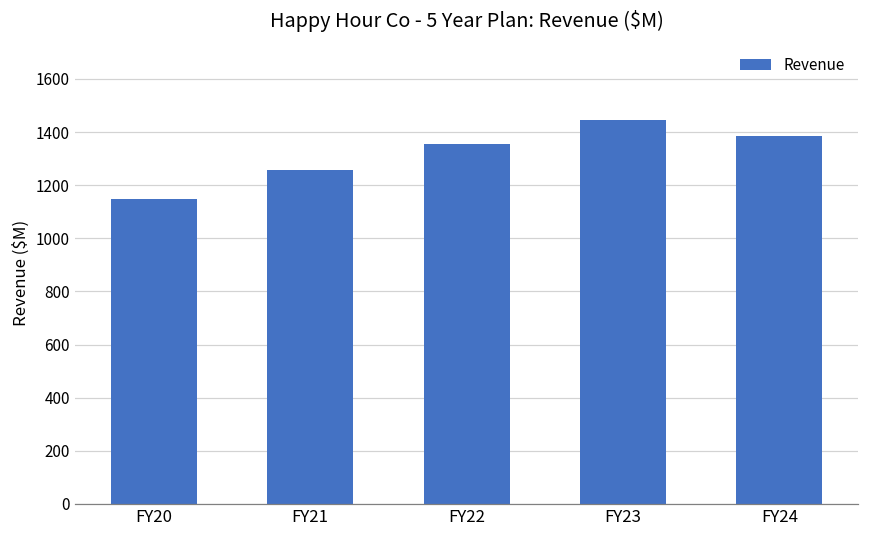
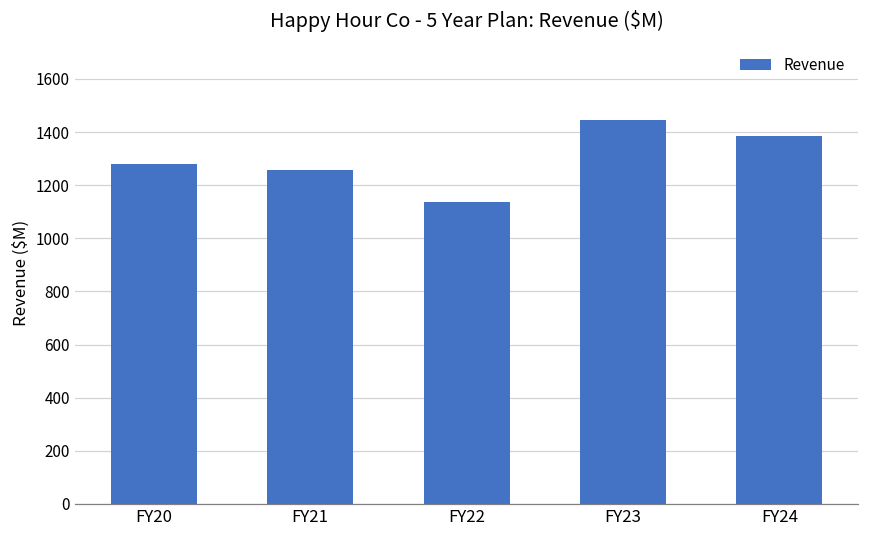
  {
-   "FY20": 1150,
+   "FY20": 1280,
    "FY21": 1260,
-   "FY22": 1350,
+   "FY22": 1140,
    "FY23": 1450,
    "FY24": 1390
  }
